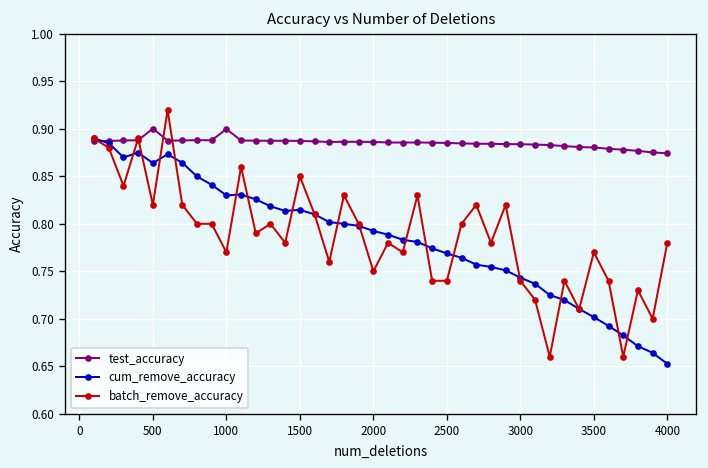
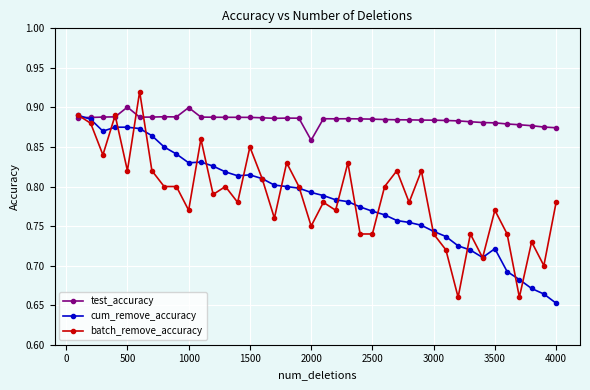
  {
    "test_accuracy": {
      "500": 0.90,
      "1000": 0.90,
      "1500": 0.89,
-     "2000": 0.89,
+     "2000": 0.86,
      "2500": 0.89,
      "3000": 0.88,
      "3500": 0.88,
      "4000": 0.87
    },
    "cum_remove_accuracy": {
-     "500": 0.86,
+     "500": 0.88,
      "1000": 0.83,
      "1500": 0.81,
      "2000": 0.79,
      "2500": 0.77,
      "3000": 0.74,
-     "3500": 0.70,
+     "3500": 0.72,
      "4000": 0.65
    },
    "batch_remove_accuracy": {
      "500": 0.82,
      "1000": 0.77,
      "1500": 0.85,
      "2000": 0.75,
      "2500": 0.74,
      "3000": 0.74,
      "3500": 0.77,
      "4000": 0.78
    }
  }
